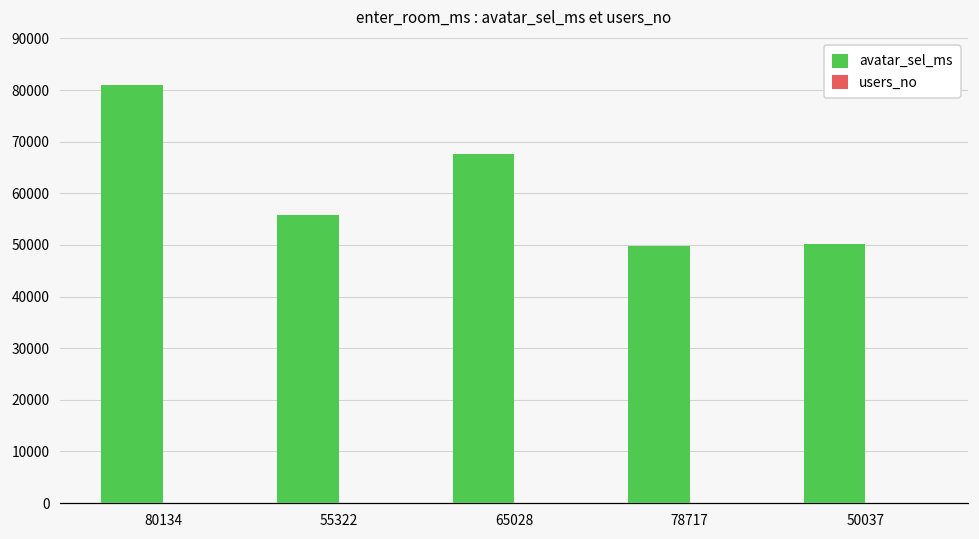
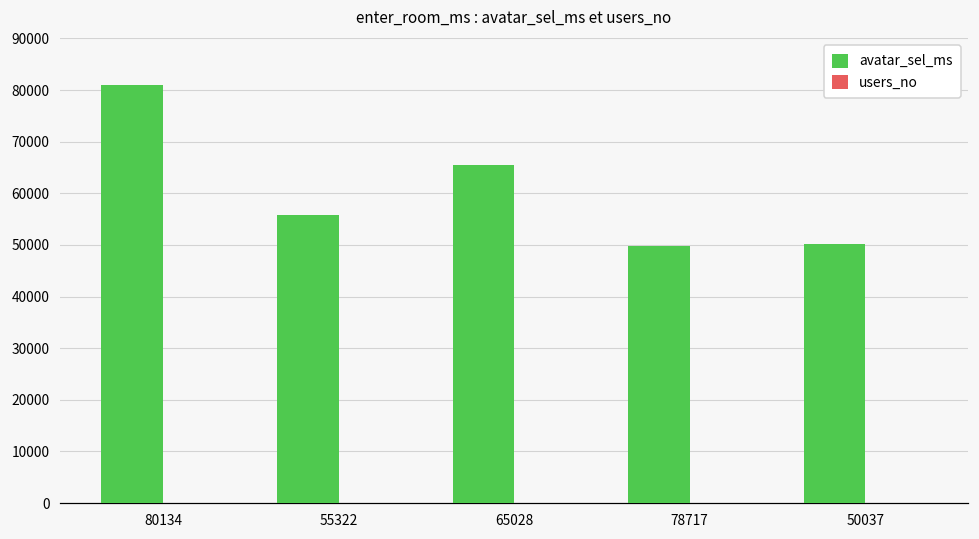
  {
    "avatar_sel_ms": {
      "80134": 81000,
      "55322": 56000,
-     "65028": 68000,
+     "65028": 65000,
      "78717": 50000,
      "50037": 50000
    }
  }
